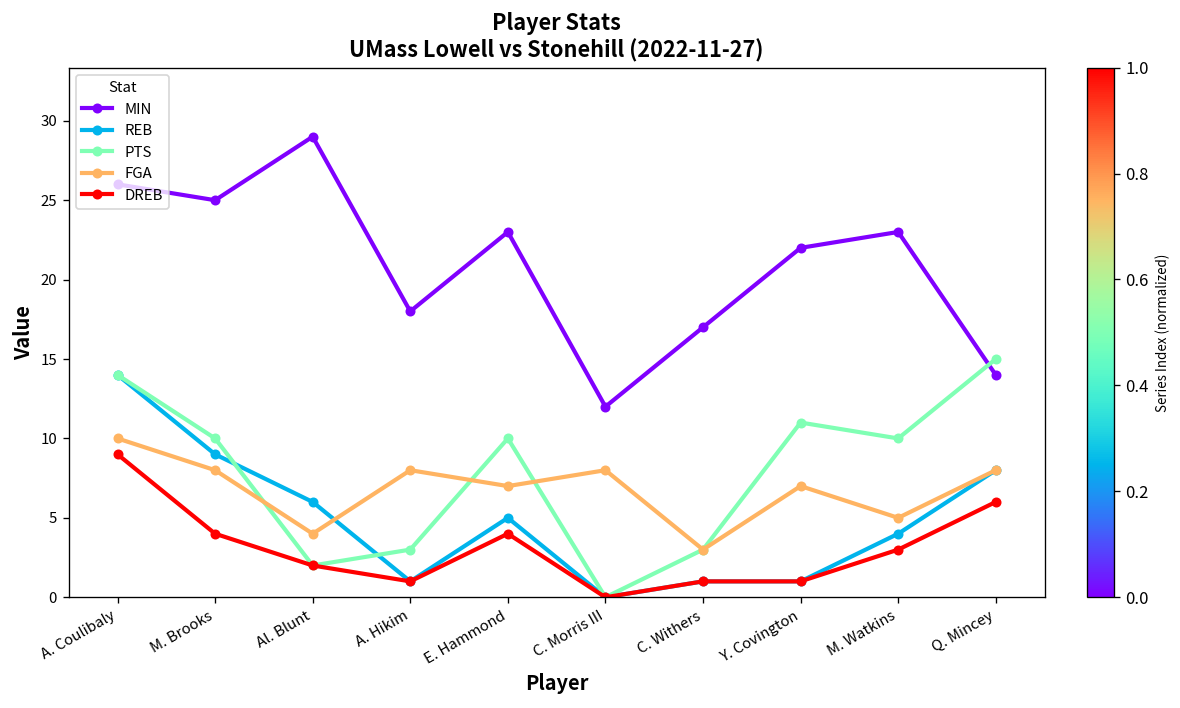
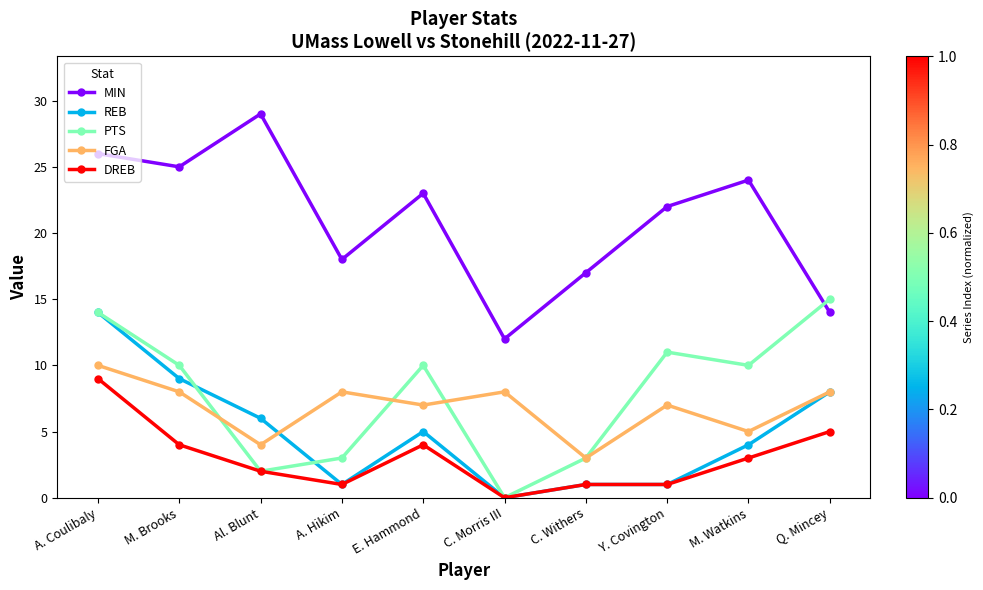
  {
    "MIN": {
      "M. Brooks": 25,
      "Al. Blunt": 29,
      "A. Hikim": 18,
      "E. Hammond": 23,
      "C. Morris III": 12,
      "C. Withers": 17,
      "Y. Covington": 22,
-     "M. Watkins": 23,
+     "M. Watkins": 24,
      "Q. Mincey": 14
    },
    "REB": {
      "M. Brooks": 9,
      "Al. Blunt": 6,
      "E. Hammond": 5,
      "M. Watkins": 4
    },
    "PTS": {
      "M. Brooks": 10,
      "A. Hikim": 3,
      "E. Hammond": 10,
      "Y. Covington": 11,
      "M. Watkins": 10,
      "Q. Mincey": 15
    },
    "FGA": {
      "A. Coulibaly": 10,
      "M. Brooks": 8,
      "Al. Blunt": 4,
      "A. Hikim": 8,
      "E. Hammond": 7,
      "C. Morris III": 8,
      "Y. Covington": 7,
      "M. Watkins": 5
    },
    "DREB": {
      "A. Coulibaly": 9,
      "M. Brooks": 4,
      "E. Hammond": 4,
      "M. Watkins": 3,
-     "Q. Mincey": 6
+     "Q. Mincey": 5
    }
  }
